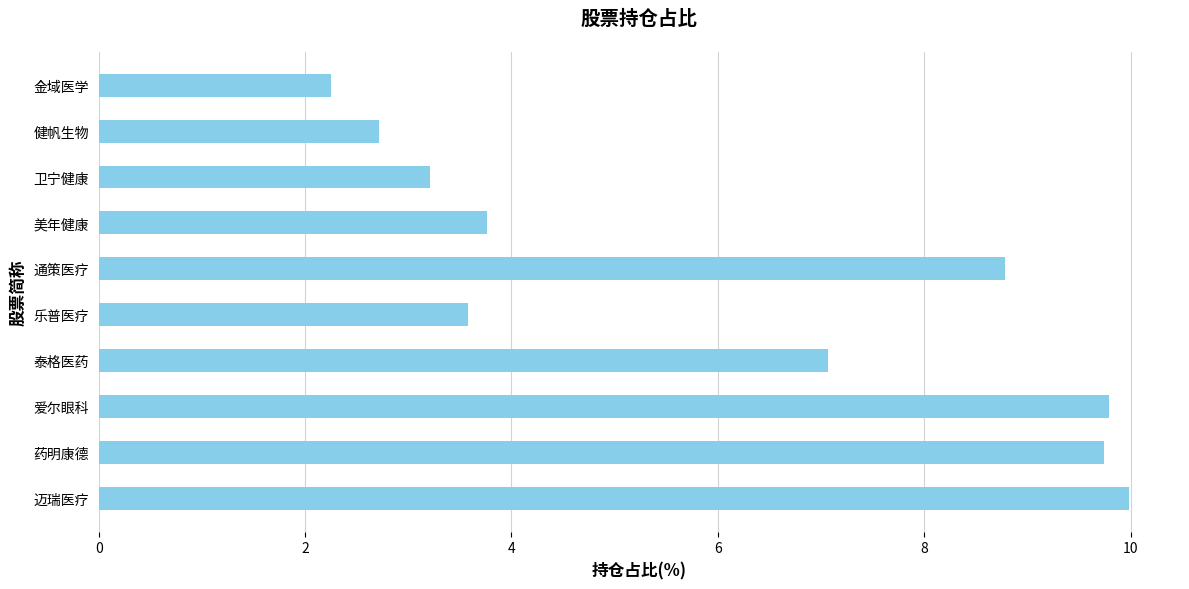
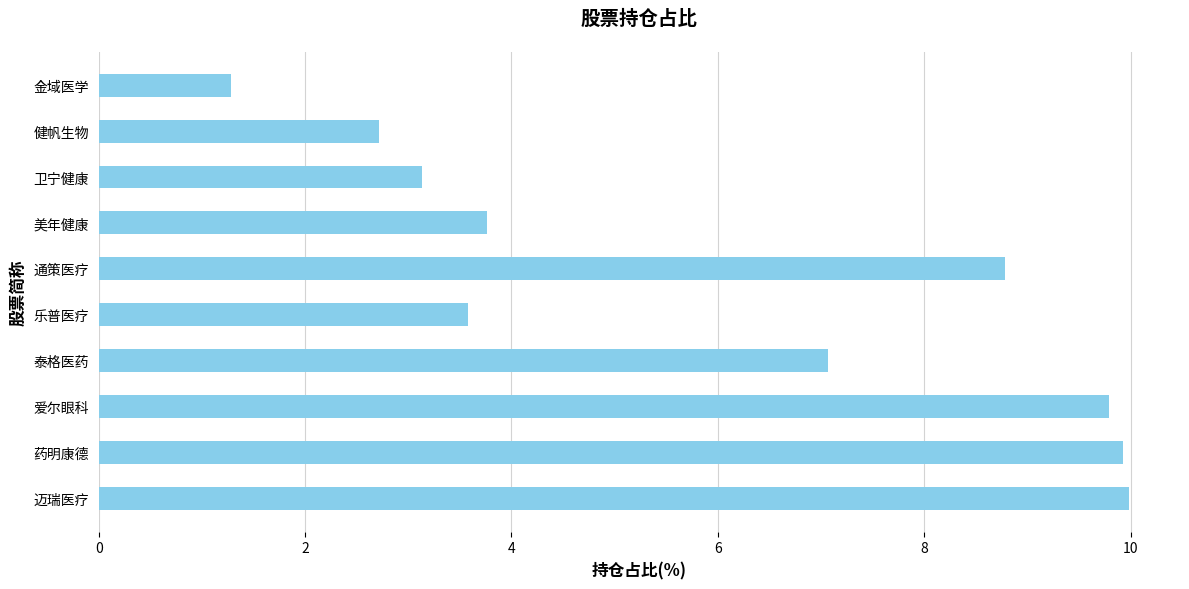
  {
-   "金域医学": 2.25,
+   "金域医学": 1.28,
    "健帆生物": 2.72,
-   "卫宁健康": 3.21,
+   "卫宁健康": 3.13,
    "美年健康": 3.76,
    "通策医疗": 8.78,
    "乐普医疗": 3.58,
    "泰格医药": 7.07,
    "爱尔眼科": 9.79,
-   "药明康德": 9.74,
+   "药明康德": 9.93,
    "迈瑞医疗": 9.98
  }
